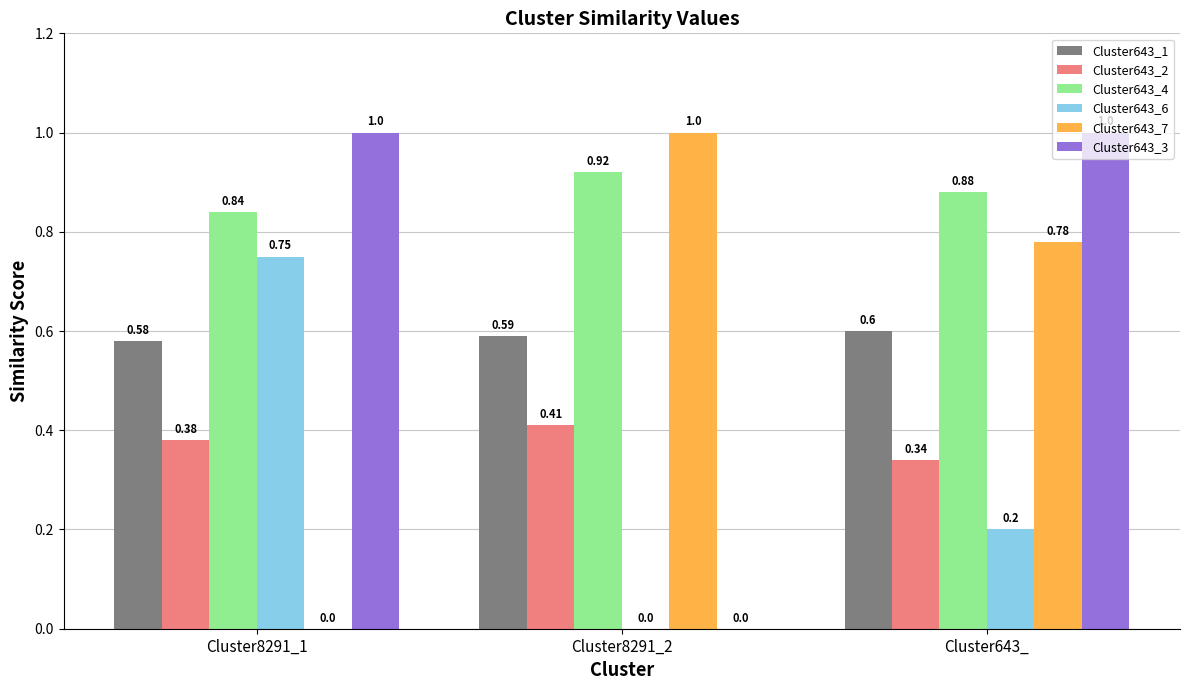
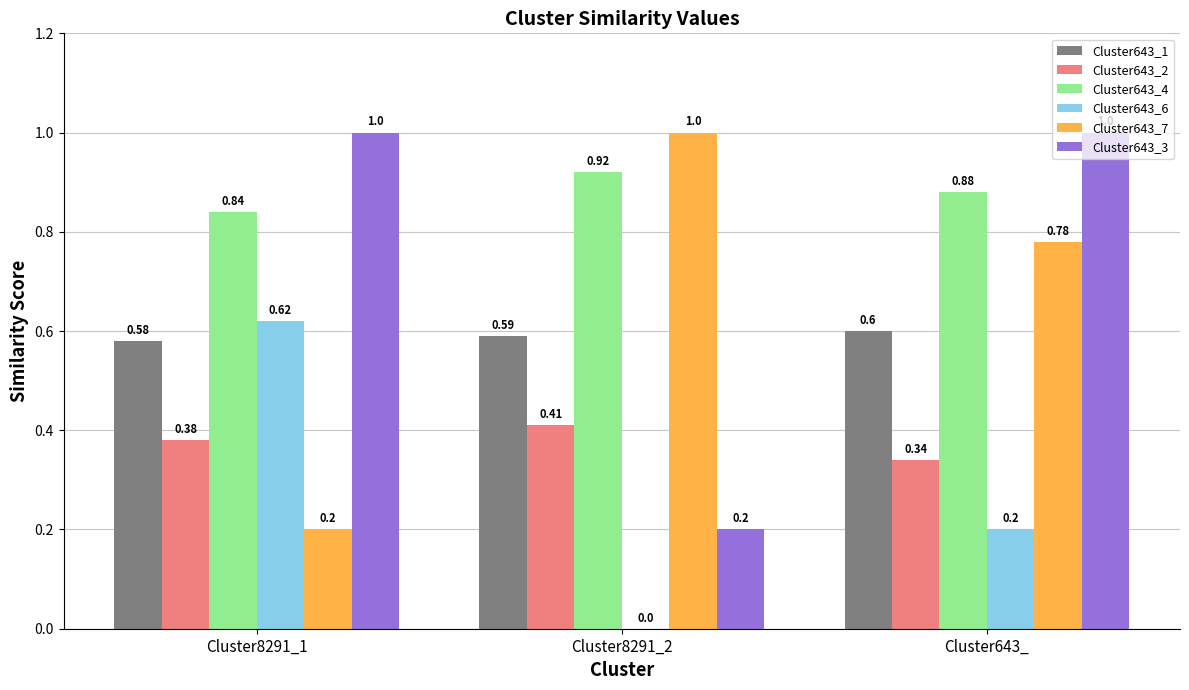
  {
    "Cluster643_1": {
      "Cluster8291_1": 0.58,
      "Cluster8291_2": 0.59,
      "Cluster643_": 0.6
    },
    "Cluster643_2": {
      "Cluster8291_1": 0.38,
      "Cluster8291_2": 0.41,
      "Cluster643_": 0.34
    },
    "Cluster643_4": {
      "Cluster8291_1": 0.84,
      "Cluster8291_2": 0.92,
      "Cluster643_": 0.88
    },
    "Cluster643_6": {
-     "Cluster8291_1": 0.75,
+     "Cluster8291_1": 0.62,
      "Cluster8291_2": 0.0,
      "Cluster643_": 0.2
    },
    "Cluster643_7": {
-     "Cluster8291_1": 0.0,
+     "Cluster8291_1": 0.2,
      "Cluster8291_2": 1.0,
      "Cluster643_": 0.78
    },
    "Cluster643_3": {
      "Cluster8291_1": 1.0,
-     "Cluster8291_2": 0.0
+     "Cluster8291_2": 0.2
    }
  }
